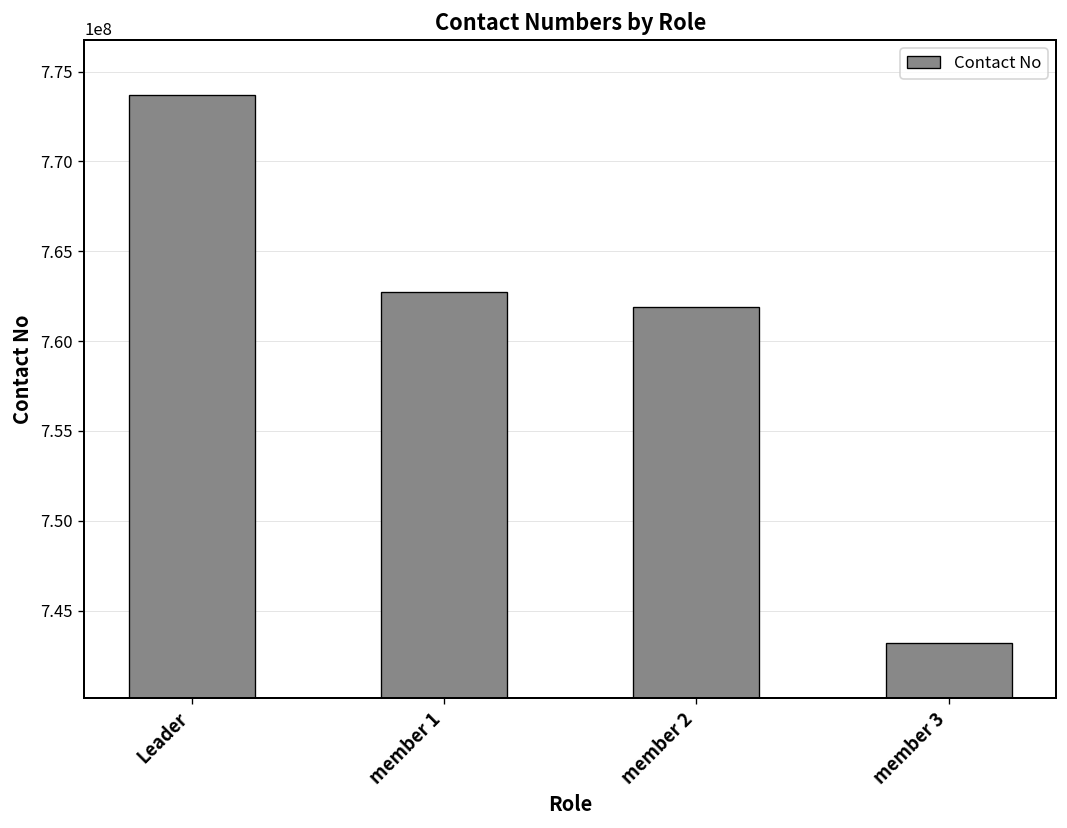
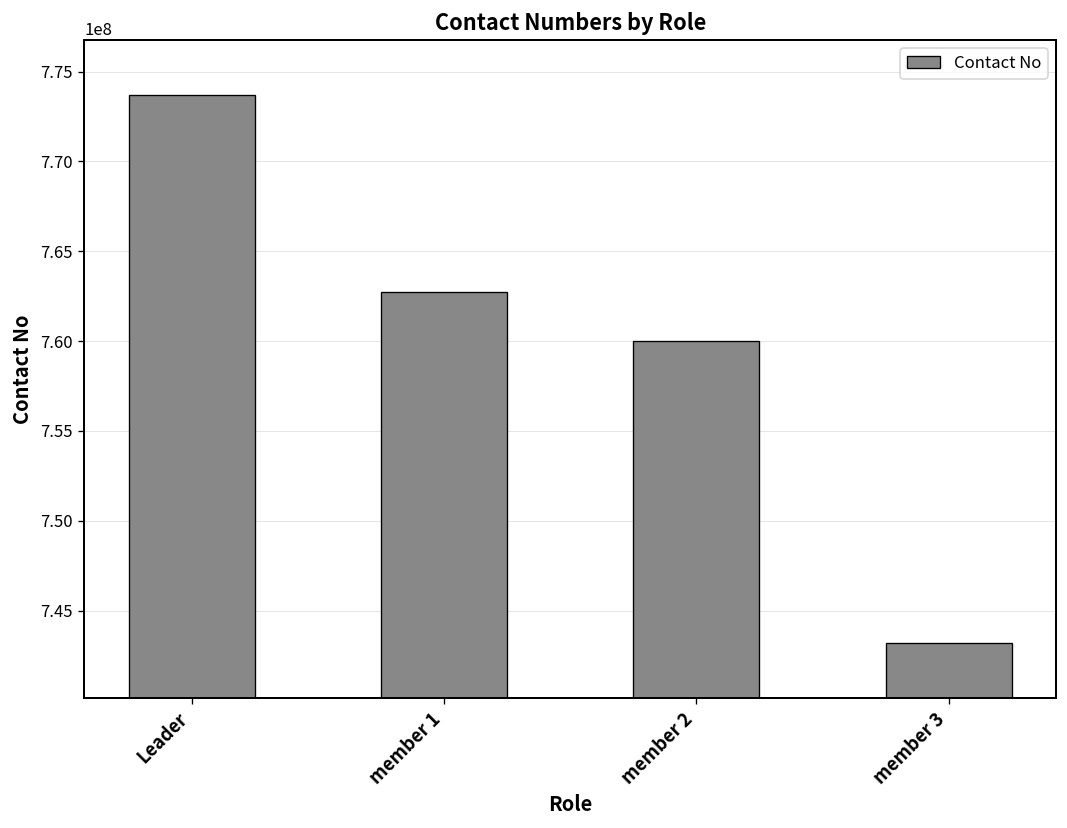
  {
    "Leader": 773700000,
    "member 1": 762700000,
-   "member 2": 761900000,
+   "member 2": 760000000,
    "member 3": 743200000
  }
